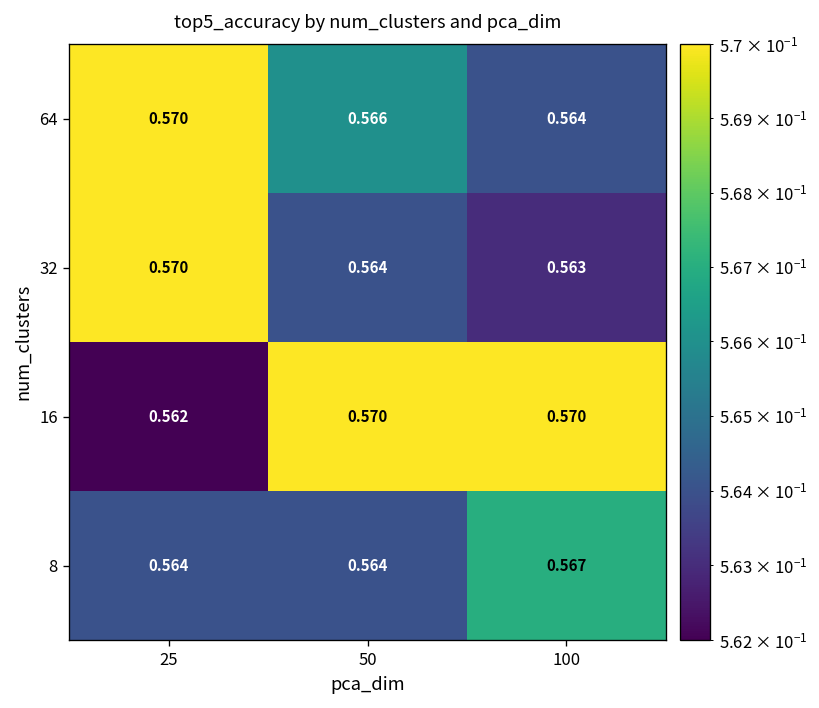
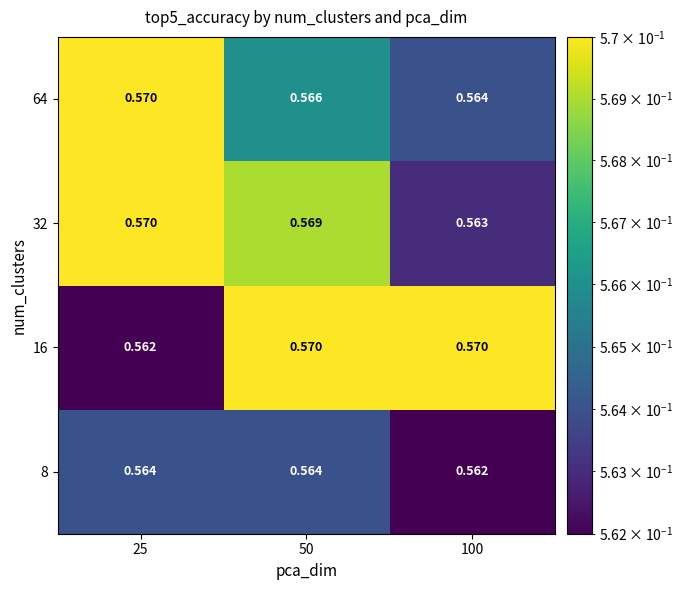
  {
    "64": {
      "25": 0.570,
      "50": 0.566,
      "100": 0.564
    },
    "32": {
      "25": 0.570,
-     "50": 0.564,
+     "50": 0.569,
      "100": 0.563
    },
    "16": {
      "25": 0.562,
      "50": 0.570,
      "100": 0.570
    },
    "8": {
      "25": 0.564,
      "50": 0.564,
-     "100": 0.567
+     "100": 0.562
    }
  }
